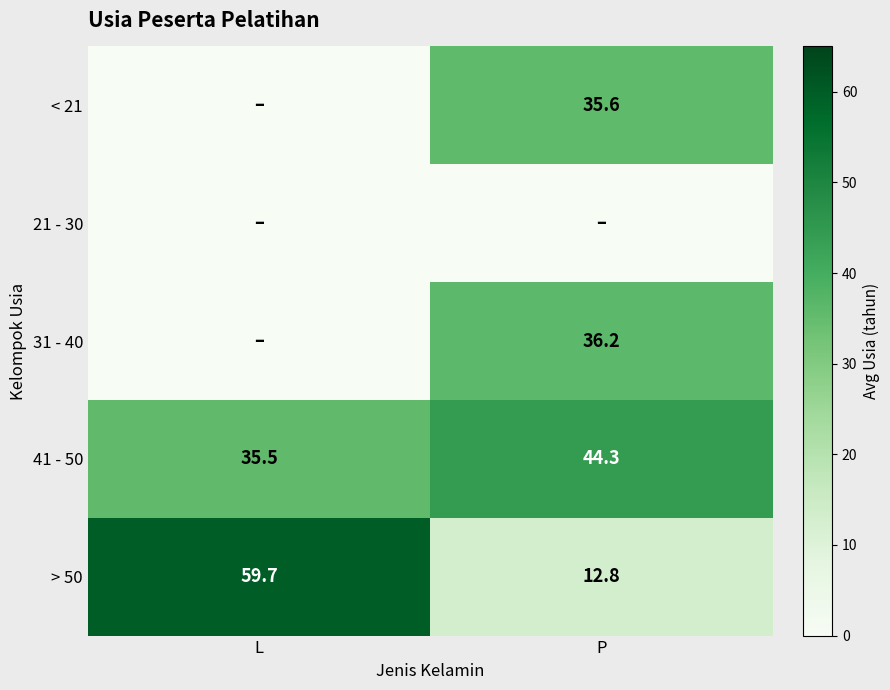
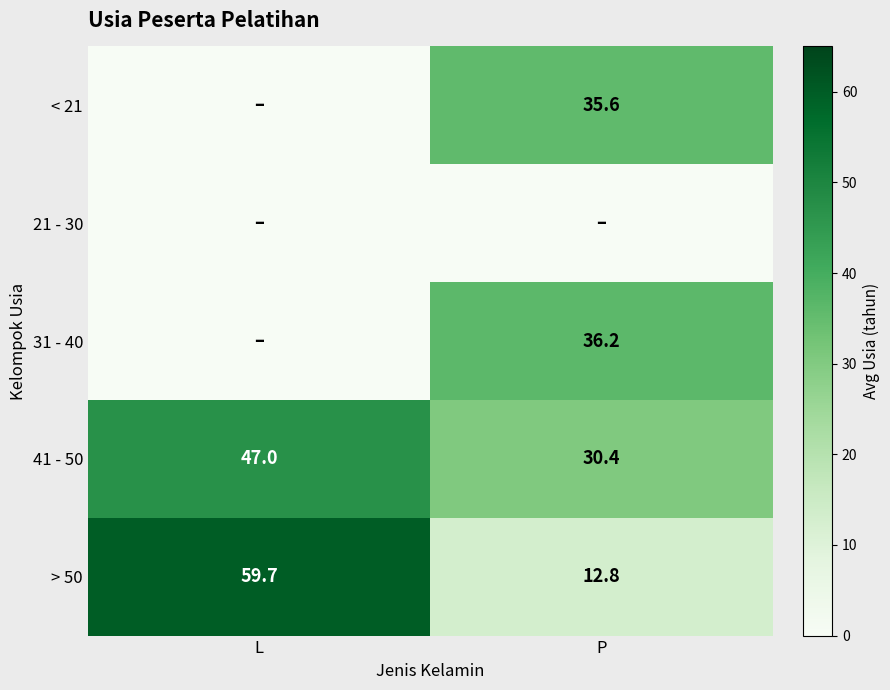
  {
    "< 21": {
      "P": 35.6
    },
    "31 - 40": {
      "P": 36.2
    },
    "41 - 50": {
-     "L": 35.5,
-     "P": 44.3
+     "L": 47.0,
+     "P": 30.4
    },
    "> 50": {
      "L": 59.7,
      "P": 12.8
    }
  }
